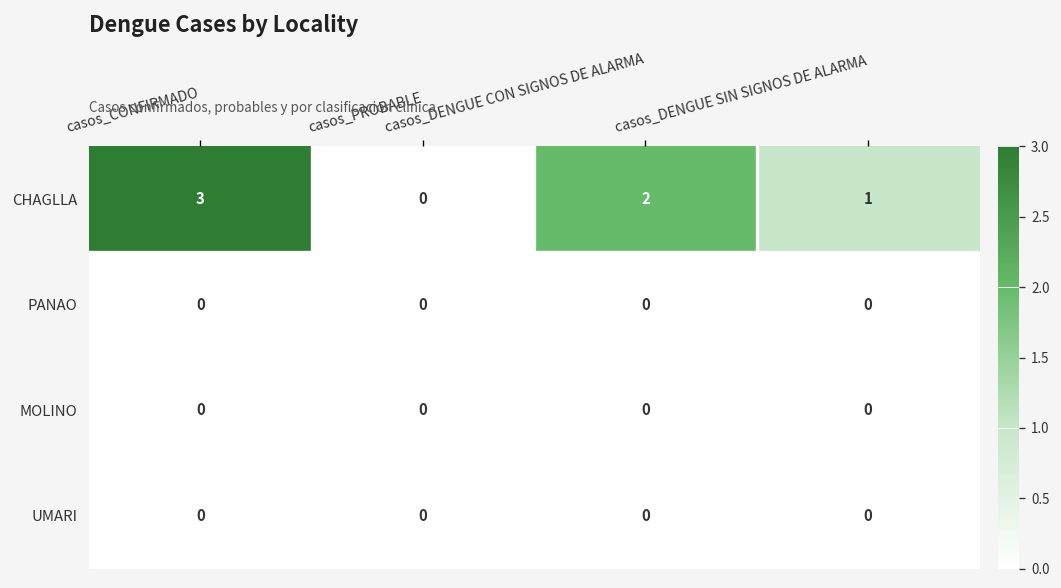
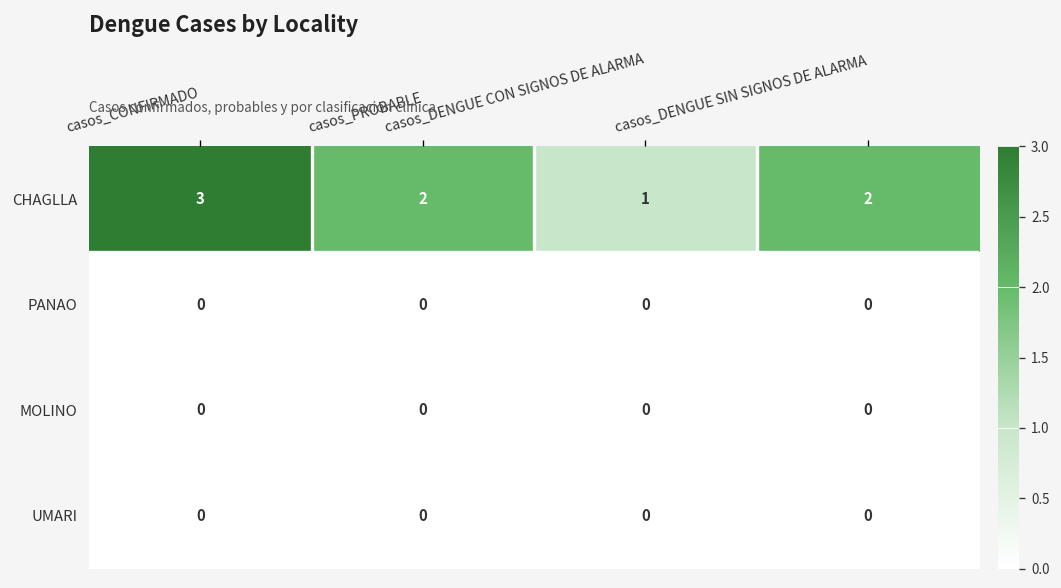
  {
    "CHAGLLA": {
      "casos_CONFIRMADO": 3,
-     "casos_PROBABLE": 0,
-     "casos_DENGUE CON SIGNOS DE ALARMA": 2,
-     "casos_DENGUE SIN SIGNOS DE ALARMA": 1
+     "casos_PROBABLE": 2,
+     "casos_DENGUE CON SIGNOS DE ALARMA": 1,
+     "casos_DENGUE SIN SIGNOS DE ALARMA": 2
    },
    "PANAO": {
      "casos_CONFIRMADO": 0,
      "casos_PROBABLE": 0,
      "casos_DENGUE CON SIGNOS DE ALARMA": 0,
      "casos_DENGUE SIN SIGNOS DE ALARMA": 0
    },
    "MOLINO": {
      "casos_CONFIRMADO": 0,
      "casos_PROBABLE": 0,
      "casos_DENGUE CON SIGNOS DE ALARMA": 0,
      "casos_DENGUE SIN SIGNOS DE ALARMA": 0
    },
    "UMARI": {
      "casos_CONFIRMADO": 0,
      "casos_PROBABLE": 0,
      "casos_DENGUE CON SIGNOS DE ALARMA": 0,
      "casos_DENGUE SIN SIGNOS DE ALARMA": 0
    }
  }
